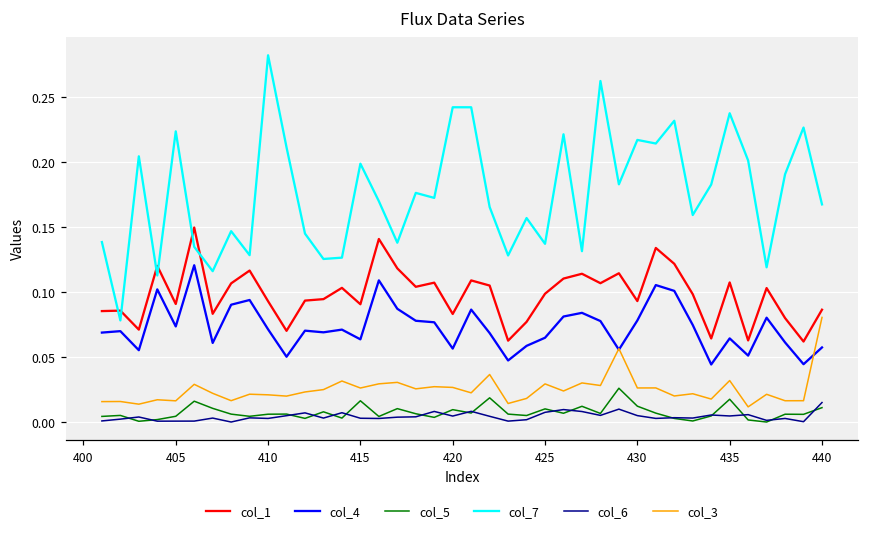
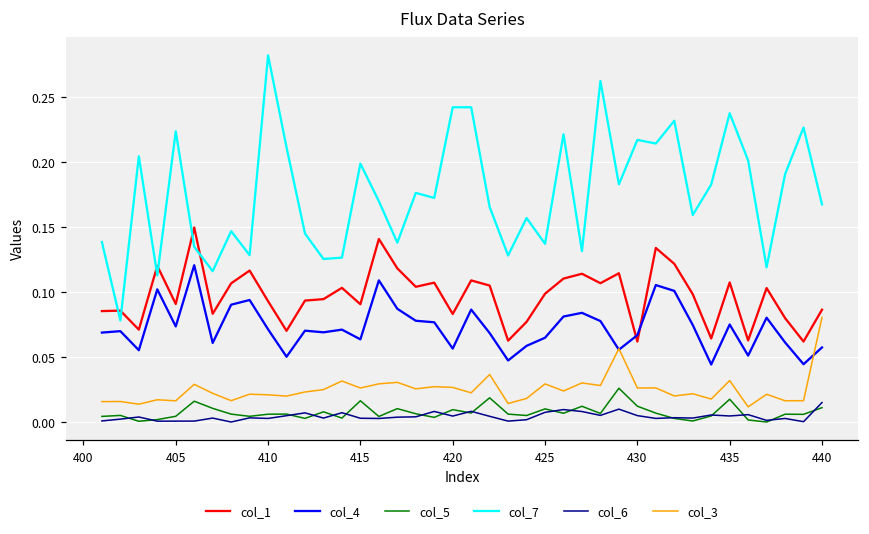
  {
    "col_1": {
      "405": 0.091,
      "410": 0.093,
      "415": 0.091,
      "420": 0.083,
      "425": 0.099,
-     "430": 0.093,
+     "430": 0.062,
      "435": 0.107,
      "440": 0.086
    },
    "col_4": {
      "405": 0.074,
      "410": 0.071,
      "415": 0.064,
      "420": 0.056,
      "425": 0.065,
-     "430": 0.078,
-     "435": 0.064,
+     "430": 0.067,
+     "435": 0.075,
      "440": 0.057
    },
    "col_5": {
      "405": 0.004,
      "410": 0.006,
      "415": 0.016,
      "420": 0.010,
      "425": 0.010,
      "430": 0.012,
      "435": 0.018,
      "440": 0.011
    },
    "col_7": {
      "405": 0.224,
      "410": 0.282,
      "415": 0.199,
      "420": 0.242,
      "425": 0.137,
      "430": 0.217,
      "435": 0.238,
      "440": 0.167
    },
    "col_6": {
      "405": 0.001,
      "410": 0.003,
      "415": 0.003,
      "420": 0.005,
      "425": 0.007,
      "430": 0.005,
      "435": 0.005,
      "440": 0.015
    },
    "col_3": {
      "405": 0.016,
      "410": 0.021,
      "415": 0.026,
      "420": 0.027,
      "425": 0.029,
      "430": 0.026,
      "435": 0.032,
      "440": 0.080
    }
  }
